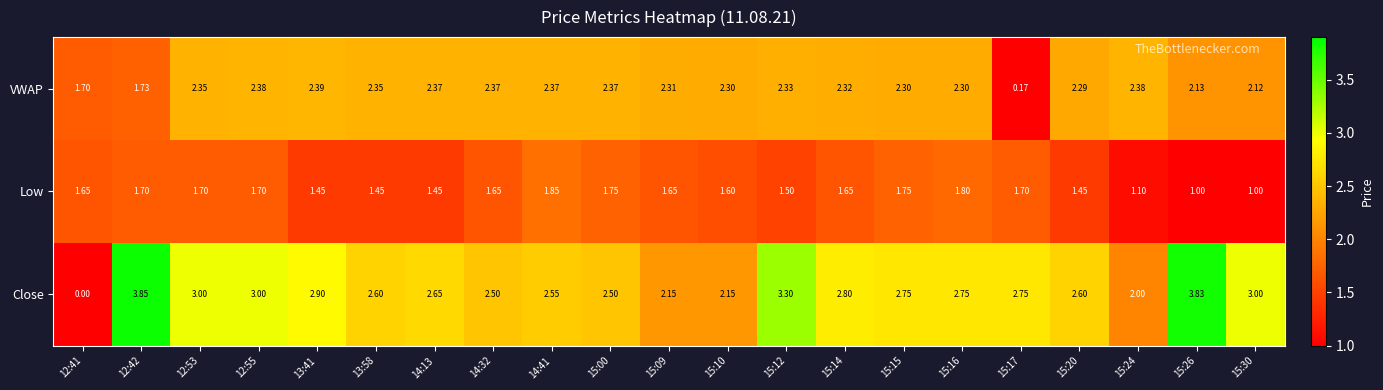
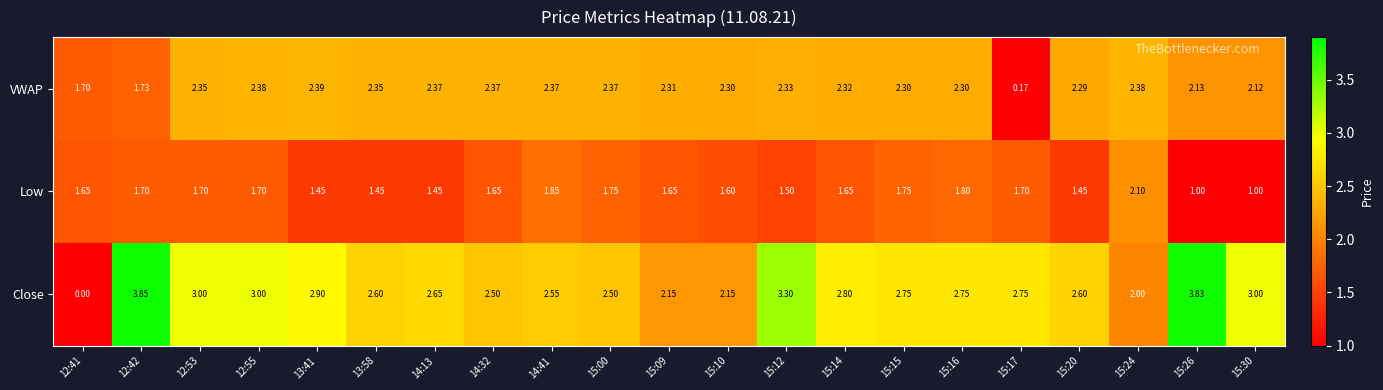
  {
    "VWAP": {
      "12:41": 1.70,
      "12:42": 1.73,
      "12:53": 2.35,
      "12:55": 2.38,
      "13:41": 2.39,
      "13:58": 2.35,
      "14:13": 2.37,
      "14:32": 2.37,
      "14:41": 2.37,
      "15:00": 2.37,
      "15:09": 2.31,
      "15:10": 2.30,
      "15:12": 2.33,
      "15:14": 2.32,
      "15:15": 2.30,
      "15:16": 2.30,
      "15:17": 0.17,
      "15:20": 2.29,
      "15:24": 2.38,
      "15:30": 2.12
    },
    "Low": {
      "12:41": 1.65,
      "12:42": 1.70,
      "12:53": 1.70,
      "12:55": 1.70,
      "13:41": 1.45,
      "13:58": 1.45,
      "14:13": 1.45,
      "14:32": 1.65,
      "14:41": 1.85,
      "15:00": 1.75,
      "15:09": 1.65,
      "15:10": 1.60,
      "15:12": 1.50,
      "15:14": 1.65,
      "15:15": 1.75,
      "15:16": 1.80,
      "15:17": 1.70,
      "15:20": 1.45,
-     "15:24": 1.10,
+     "15:24": 2.10,
      "15:26": 1.00,
      "15:30": 1.00
    },
    "Close": {
      "12:41": 0.00,
      "12:42": 3.85,
      "12:53": 3.00,
      "12:55": 3.00,
      "13:41": 2.90,
      "13:58": 2.60,
      "14:13": 2.65,
      "14:32": 2.50,
      "14:41": 2.55,
      "15:00": 2.50,
      "15:09": 2.15,
      "15:10": 2.15,
      "15:12": 3.30,
      "15:14": 2.80,
      "15:15": 2.75,
      "15:16": 2.75,
      "15:17": 2.75,
      "15:20": 2.60,
      "15:24": 2.00,
      "15:26": 3.83,
      "15:30": 3.00
    }
  }
